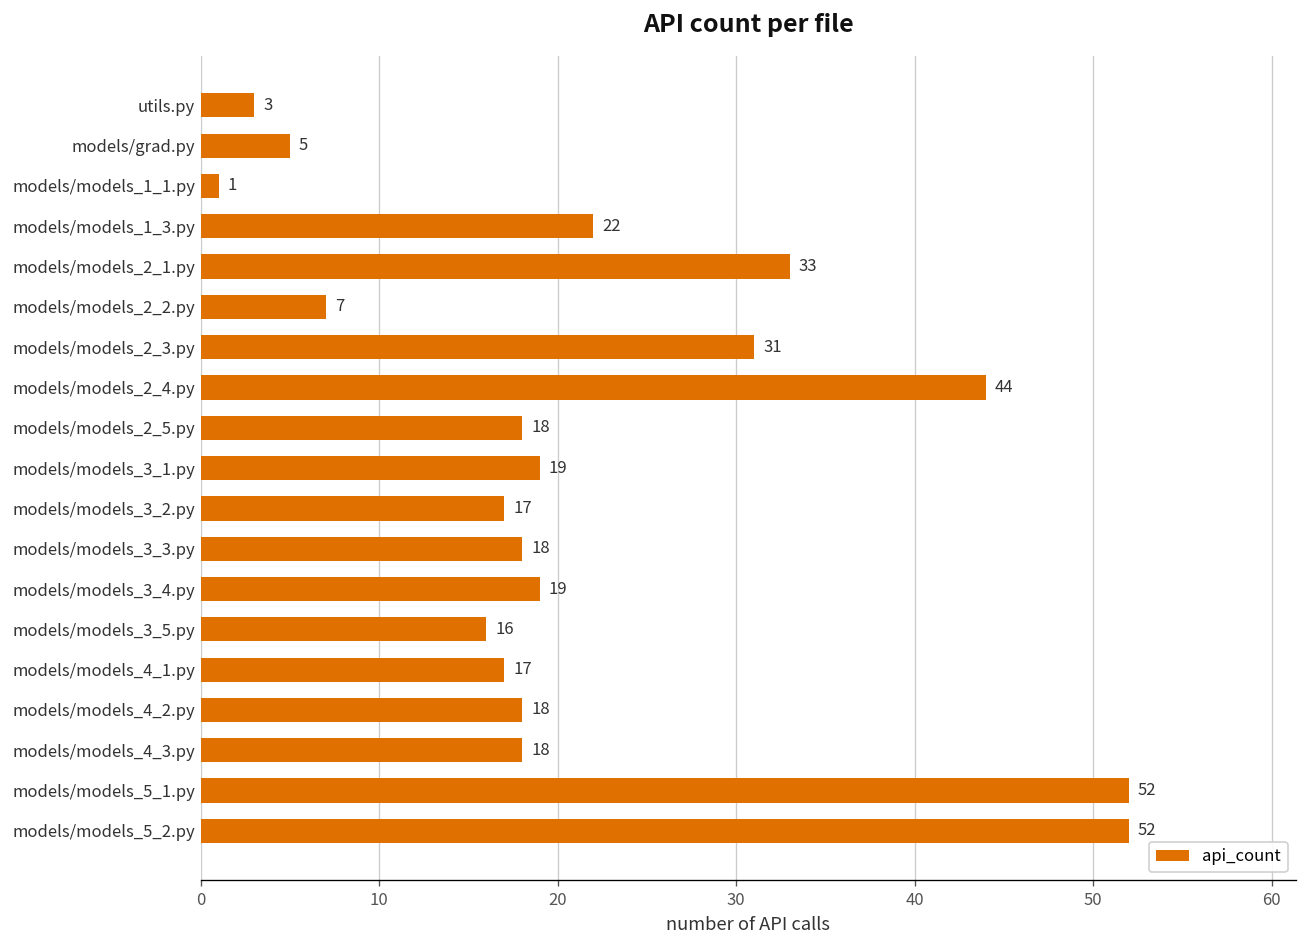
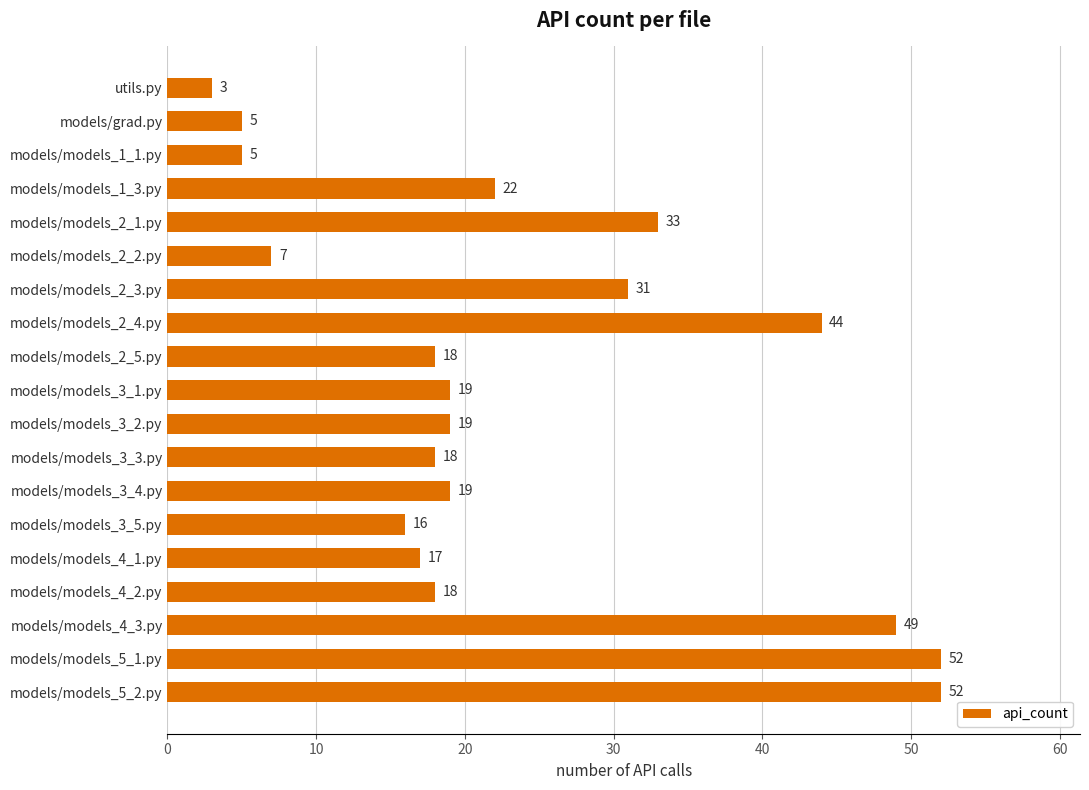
  {
    "utils.py": 3,
    "models/grad.py": 5,
-   "models/models_1_1.py": 1,
+   "models/models_1_1.py": 5,
    "models/models_1_3.py": 22,
    "models/models_2_1.py": 33,
    "models/models_2_2.py": 7,
    "models/models_2_3.py": 31,
    "models/models_2_4.py": 44,
    "models/models_2_5.py": 18,
    "models/models_3_1.py": 19,
-   "models/models_3_2.py": 17,
+   "models/models_3_2.py": 19,
    "models/models_3_3.py": 18,
    "models/models_3_4.py": 19,
    "models/models_3_5.py": 16,
    "models/models_4_1.py": 17,
    "models/models_4_2.py": 18,
-   "models/models_4_3.py": 18,
+   "models/models_4_3.py": 49,
    "models/models_5_1.py": 52,
    "models/models_5_2.py": 52
  }
